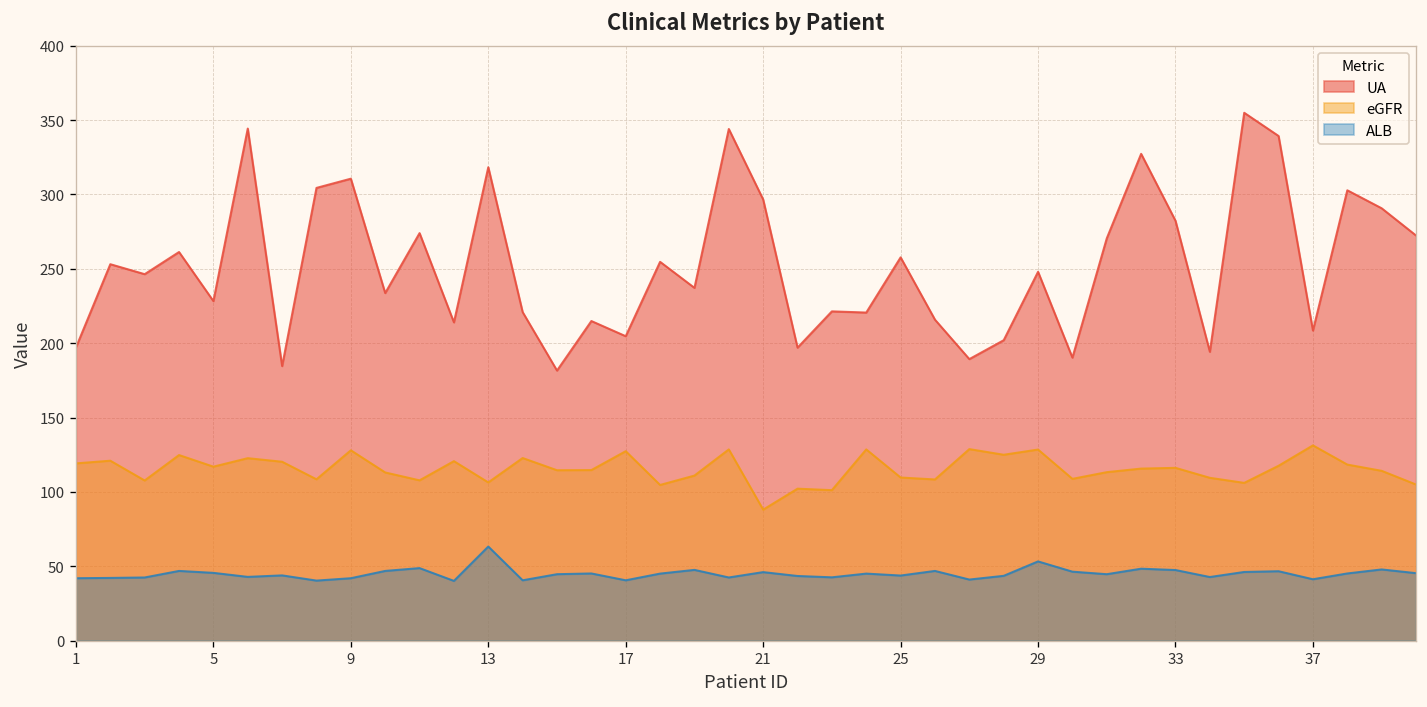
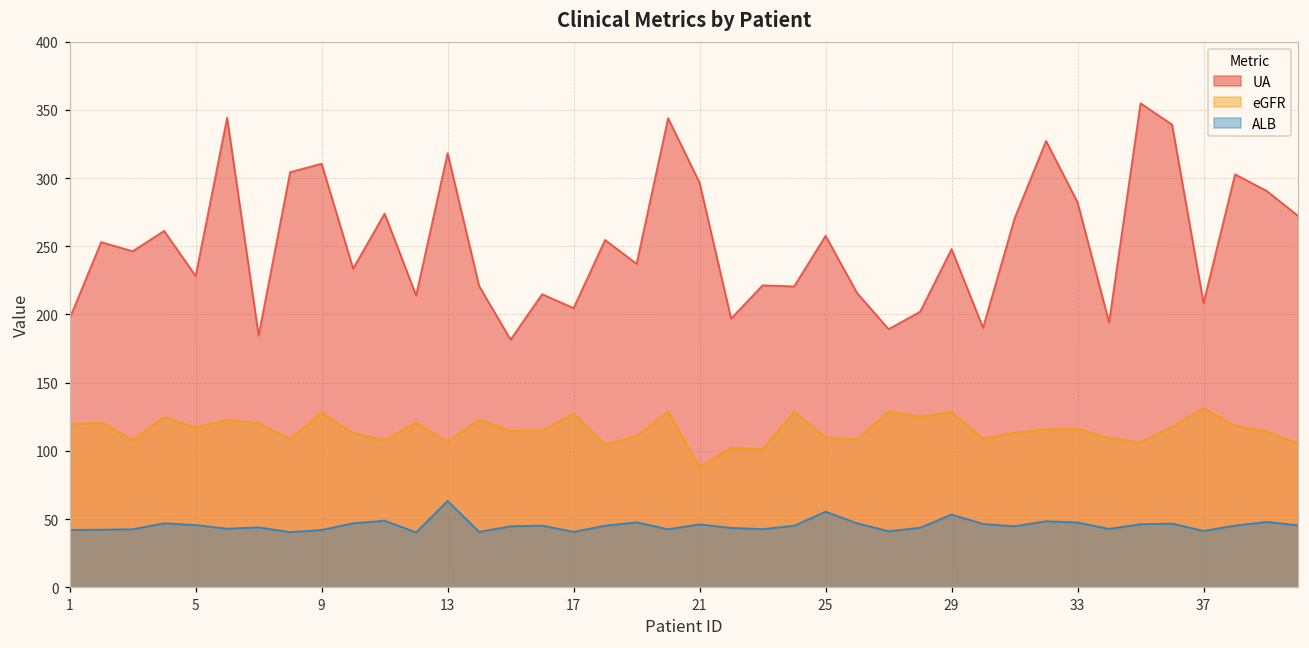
  {
    "UA": {
      "1": 197,
      "5": 228,
      "9": 311,
      "13": 318,
      "17": 205,
      "21": 297,
      "25": 258,
      "29": 248,
      "33": 282,
      "37": 209
    },
    "eGFR": {
      "1": 119,
      "5": 117,
      "9": 128,
      "13": 106,
      "17": 127,
      "21": 88,
      "25": 110,
      "29": 129,
      "33": 116,
      "37": 131
    },
    "ALB": {
      "1": 42,
      "5": 46,
      "9": 42,
      "13": 63,
      "17": 41,
      "21": 46,
-     "25": 44,
+     "25": 55,
      "29": 53,
      "33": 48,
      "37": 41
    }
  }
